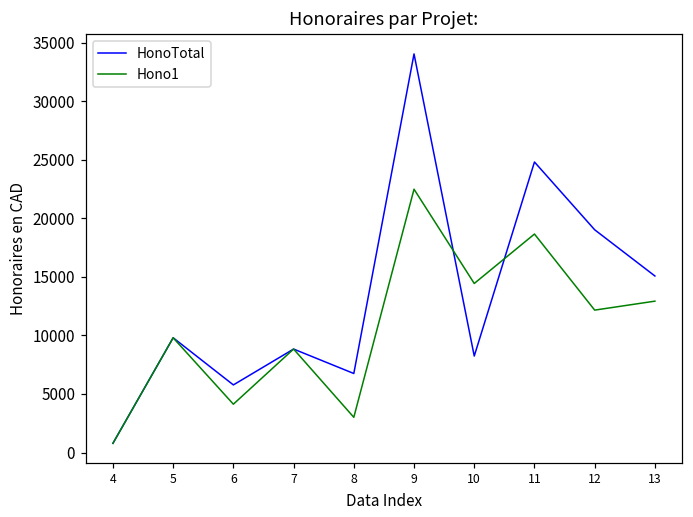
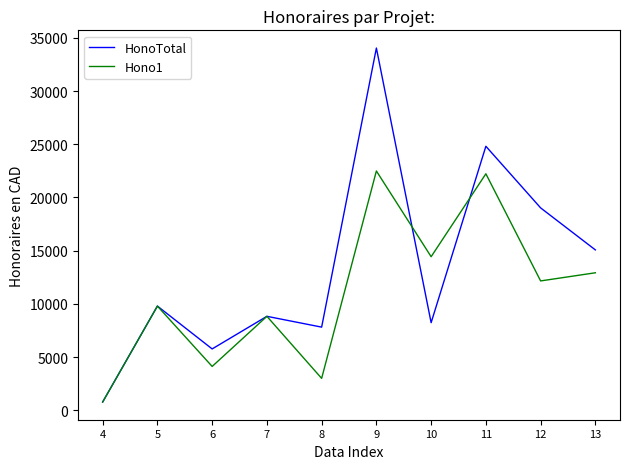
  {
    "HonoTotal": {
      "6": 5800,
-     "8": 6700,
+     "8": 7800,
      "9": 34000,
      "10": 8200,
      "11": 24800,
      "12": 19000,
      "13": 15100
    },
    "Hono1": {
      "6": 4100,
      "8": 3000,
      "9": 22500,
      "10": 14400,
-     "11": 18700,
+     "11": 22200,
      "12": 12200,
      "13": 12900
    }
  }
